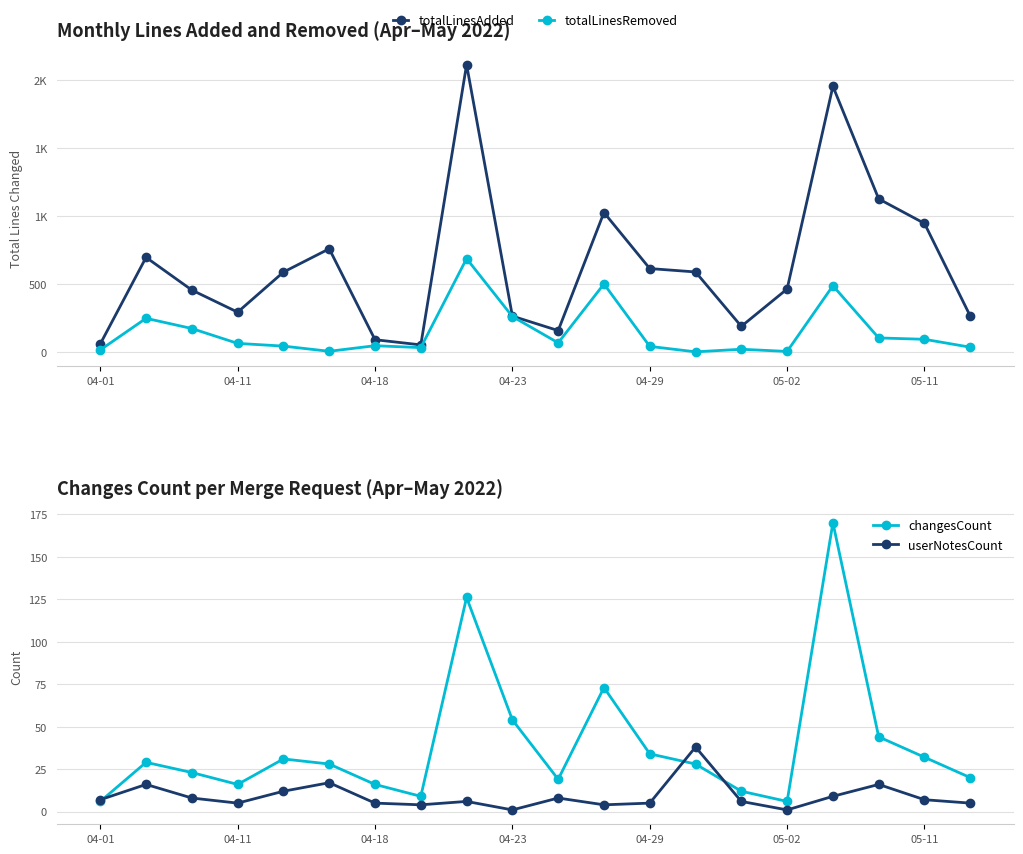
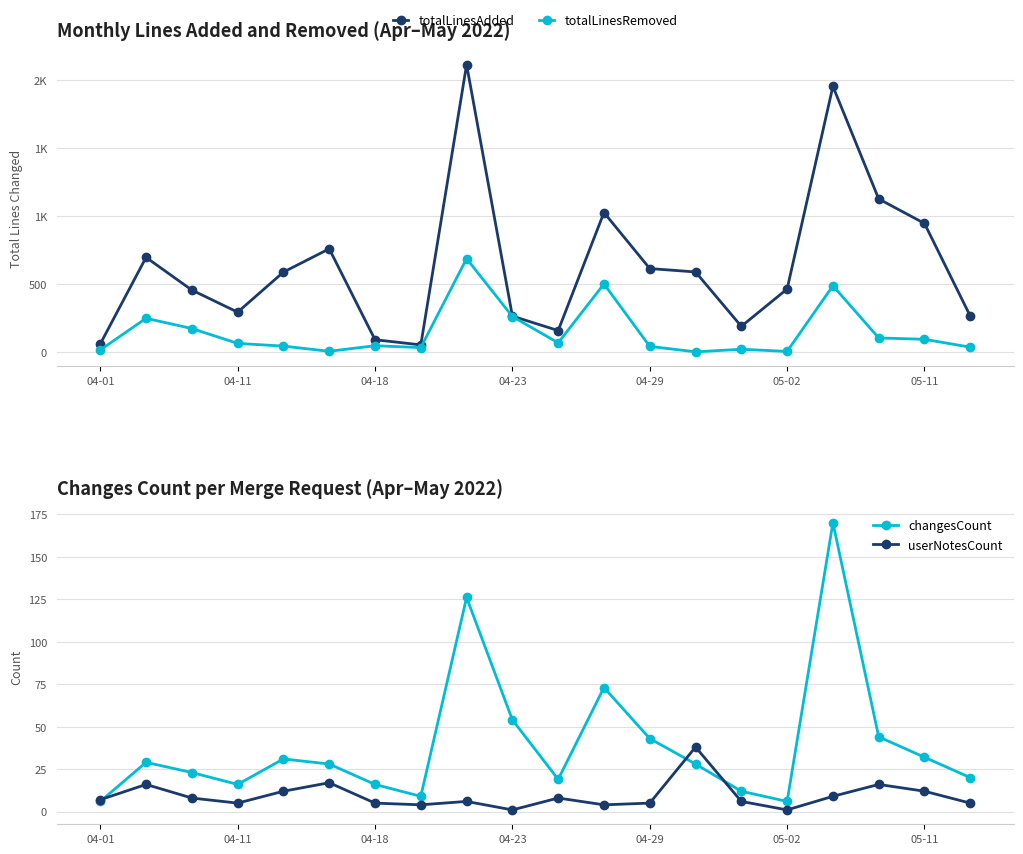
  {
    "Changes Count per Merge Request (Apr–May 2022)": {
      "changesCount": {
        "04-11": 16,
        "04-18": 16,
        "04-23": 54,
-       "04-29": 34,
+       "04-29": 43,
        "05-02": 6,
        "05-11": 32
      },
      "userNotesCount": {
        "04-11": 5,
        "04-18": 5,
        "04-23": 1,
        "04-29": 5,
        "05-02": 1,
-       "05-11": 7
+       "05-11": 12
      }
    }
  }
